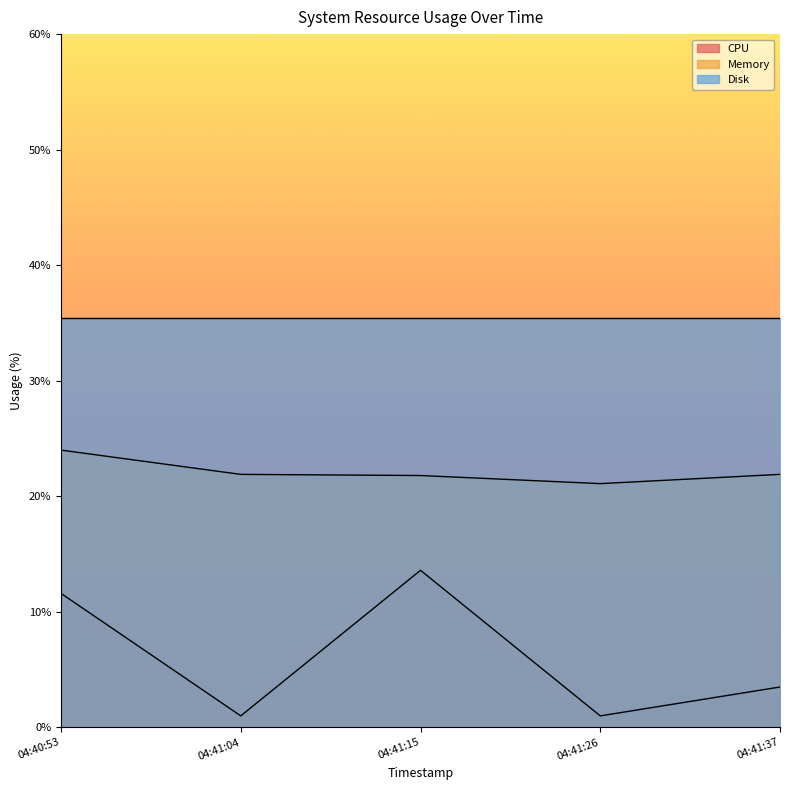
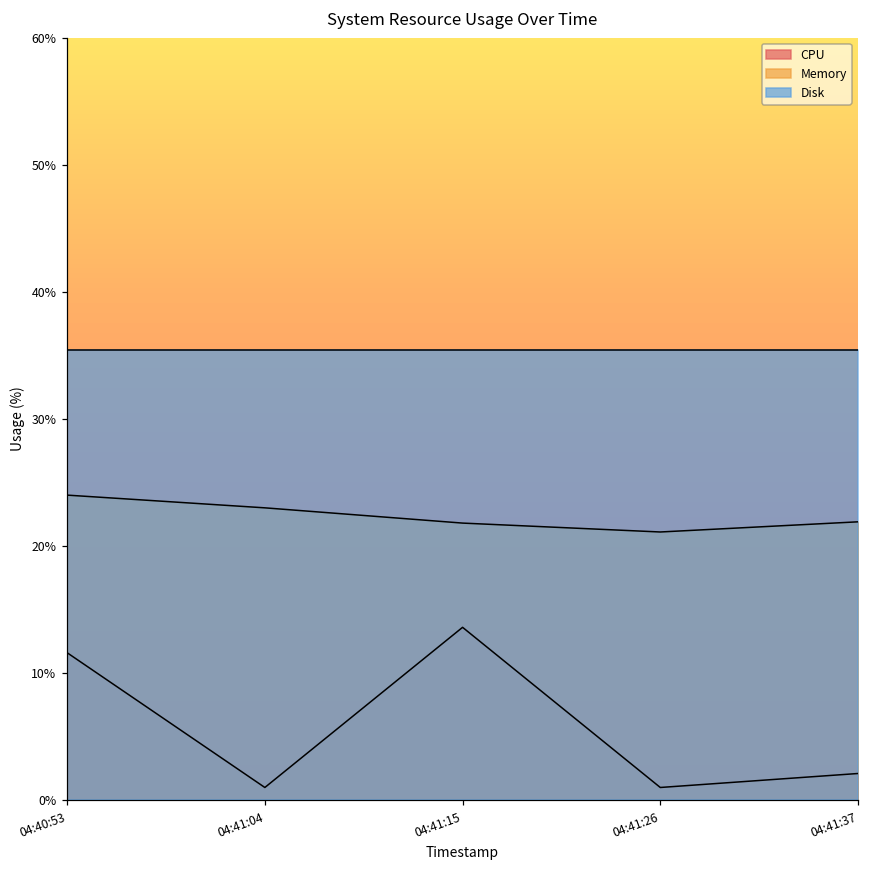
  {
    "CPU": {
      "04:40:53": "11.6%",
      "04:41:04": "1.0%",
      "04:41:15": "13.6%",
      "04:41:26": "1.0%",
-     "04:41:37": "3.5%"
+     "04:41:37": "2.1%"
    },
    "Memory": {
      "04:40:53": "24.0%",
-     "04:41:04": "21.9%",
+     "04:41:04": "23.0%",
      "04:41:15": "21.8%",
      "04:41:26": "21.1%",
      "04:41:37": "21.9%"
    },
    "Disk": {
      "04:40:53": "35.4%",
      "04:41:04": "35.4%",
      "04:41:15": "35.4%",
      "04:41:26": "35.4%",
      "04:41:37": "35.4%"
    }
  }
